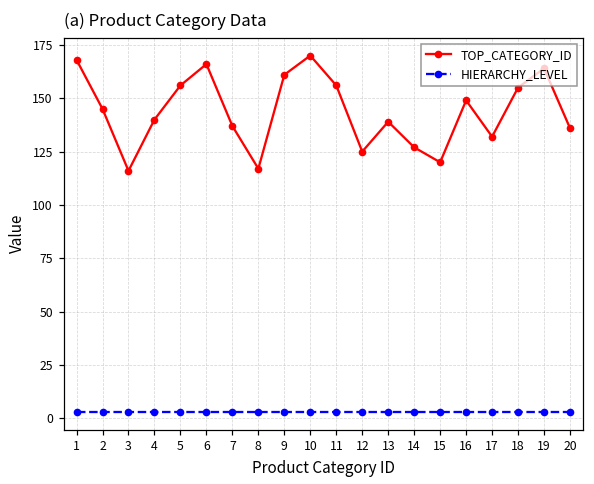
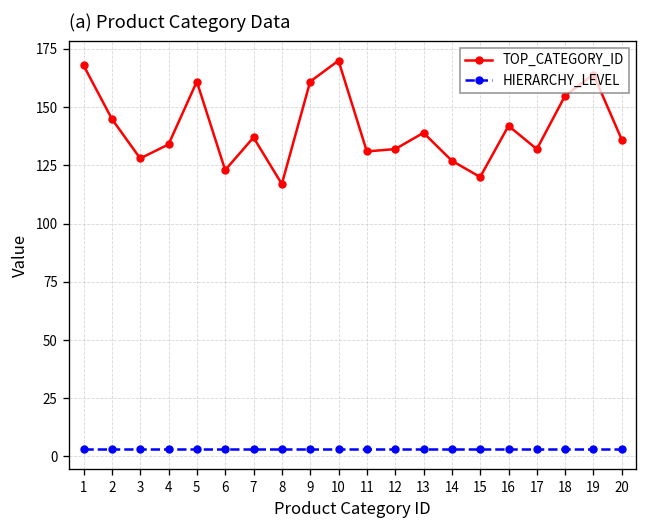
  {
    "TOP_CATEGORY_ID": {
      "1": 168,
      "2": 145,
-     "3": 116,
-     "4": 140,
-     "5": 156,
-     "6": 166,
+     "3": 128,
+     "4": 134,
+     "5": 161,
+     "6": 123,
      "7": 137,
      "8": 117,
      "9": 161,
      "10": 170,
-     "11": 156,
-     "12": 125,
+     "11": 131,
+     "12": 132,
      "13": 139,
      "14": 127,
      "15": 120,
-     "16": 149,
+     "16": 142,
      "17": 132,
      "18": 155,
      "20": 136
    },
    "HIERARCHY_LEVEL": {
      "1": 3,
      "2": 3,
      "3": 3,
      "4": 3,
      "5": 3,
      "6": 3,
      "7": 3,
      "8": 3,
      "9": 3,
      "10": 3,
      "11": 3,
      "12": 3,
      "13": 3,
      "14": 3,
      "15": 3,
      "16": 3,
      "17": 3,
      "18": 3,
      "19": 3,
      "20": 3
    }
  }
